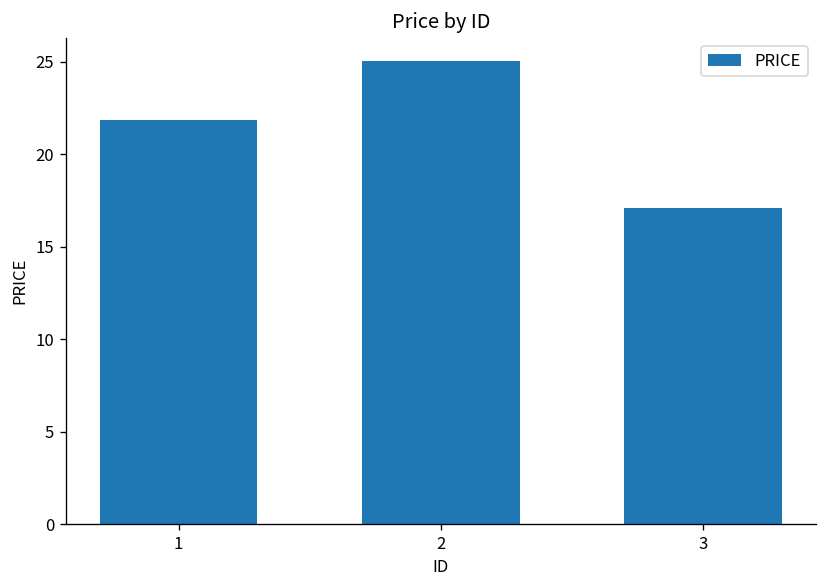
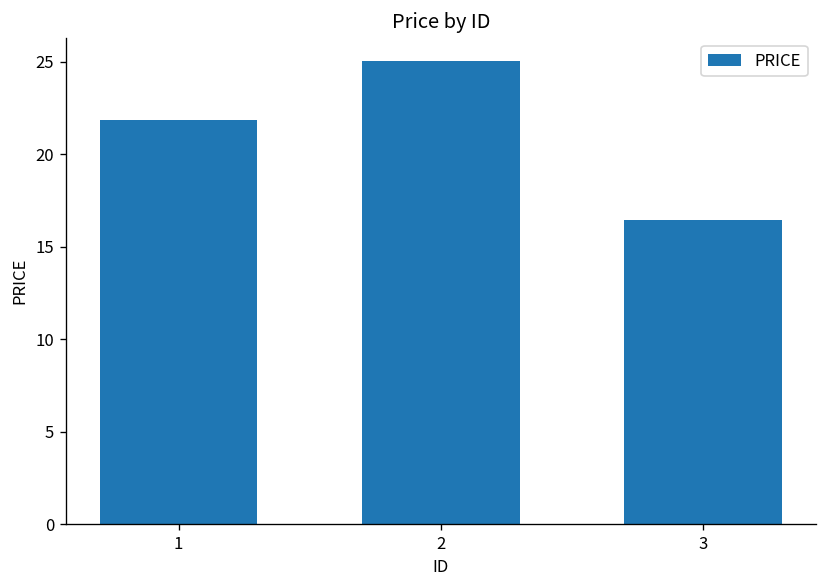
  {
    "1": 21.9,
    "2": 25.1,
-   "3": 17.1
+   "3": 16.5
  }
